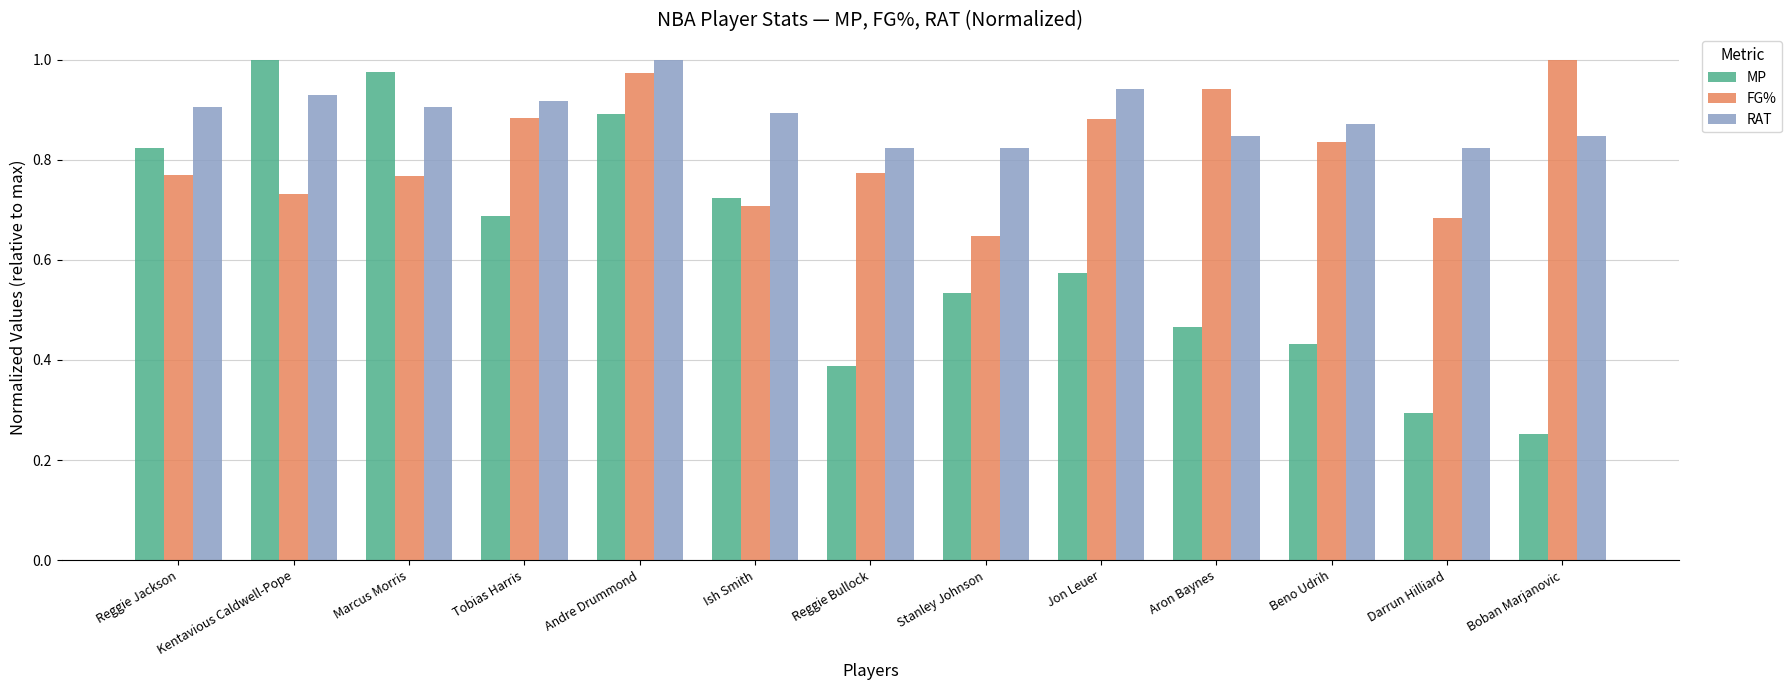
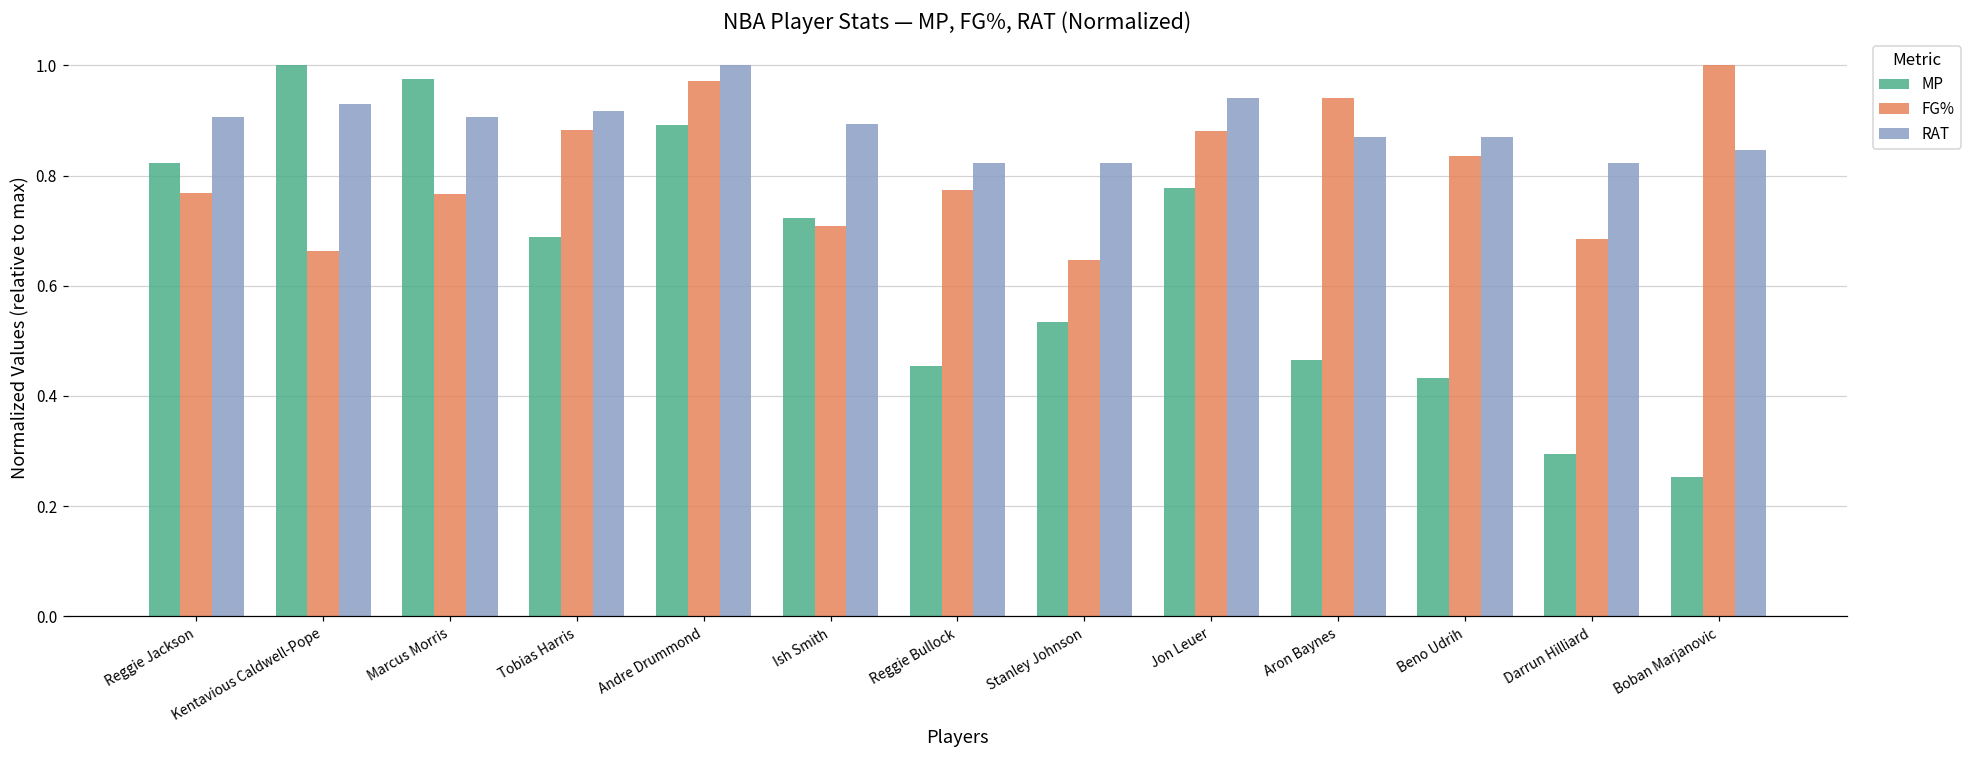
  {
    "MP": {
      "Reggie Jackson": 0.82,
      "Kentavious Caldwell-Pope": 1.00,
      "Marcus Morris": 0.98,
      "Tobias Harris": 0.69,
      "Andre Drummond": 0.89,
      "Ish Smith": 0.72,
-     "Reggie Bullock": 0.39,
+     "Reggie Bullock": 0.45,
      "Stanley Johnson": 0.53,
-     "Jon Leuer": 0.57,
+     "Jon Leuer": 0.78,
      "Aron Baynes": 0.47,
      "Beno Udrih": 0.43,
      "Darrun Hilliard": 0.29,
      "Boban Marjanovic": 0.25
    },
    "FG%": {
      "Reggie Jackson": 0.77,
-     "Kentavious Caldwell-Pope": 0.73,
+     "Kentavious Caldwell-Pope": 0.66,
      "Marcus Morris": 0.77,
      "Tobias Harris": 0.88,
      "Andre Drummond": 0.97,
      "Ish Smith": 0.71,
      "Reggie Bullock": 0.77,
      "Stanley Johnson": 0.65,
      "Jon Leuer": 0.88,
      "Aron Baynes": 0.94,
      "Beno Udrih": 0.83,
      "Darrun Hilliard": 0.68,
      "Boban Marjanovic": 1.00
    },
    "RAT": {
      "Reggie Jackson": 0.91,
      "Kentavious Caldwell-Pope": 0.93,
      "Marcus Morris": 0.91,
      "Tobias Harris": 0.92,
      "Andre Drummond": 1.00,
      "Ish Smith": 0.89,
      "Reggie Bullock": 0.82,
      "Stanley Johnson": 0.82,
      "Jon Leuer": 0.94,
-     "Aron Baynes": 0.85,
+     "Aron Baynes": 0.87,
      "Beno Udrih": 0.87,
      "Darrun Hilliard": 0.82,
      "Boban Marjanovic": 0.85
    }
  }
